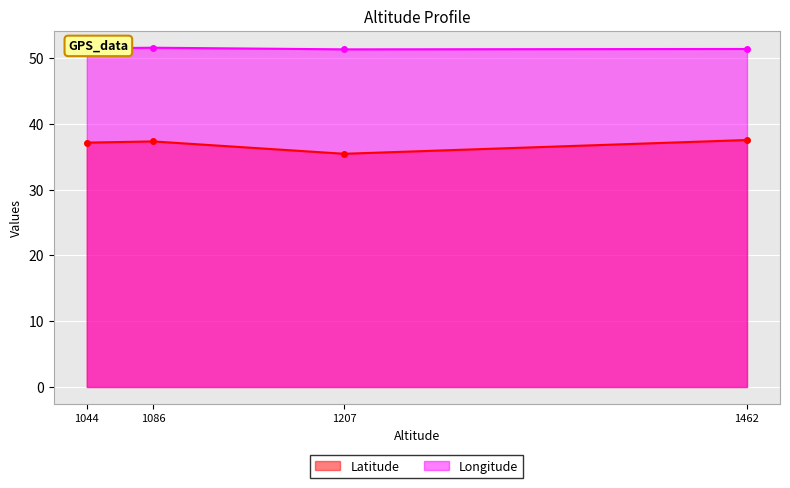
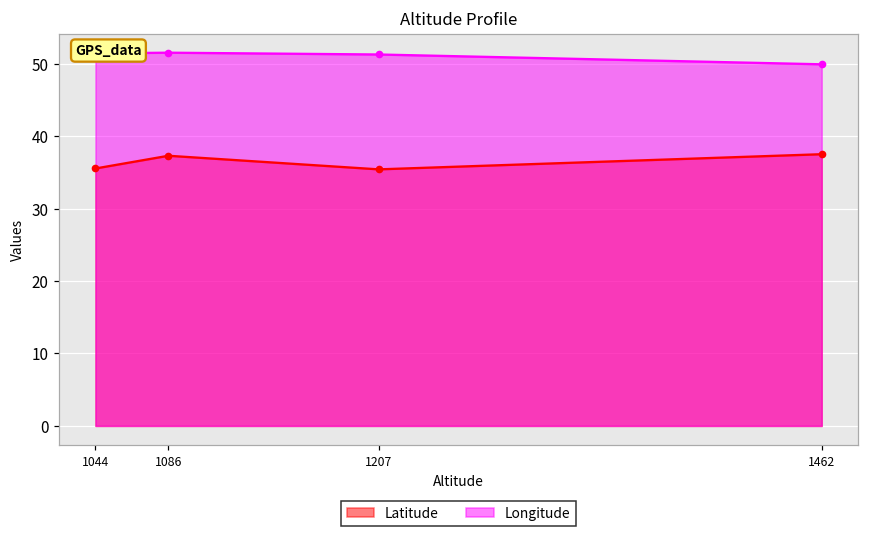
  {
    "Latitude": {
-     "1044": 37,
+     "1044": 36,
      "1086": 37,
      "1207": 35,
      "1462": 38
    },
    "Longitude": {
      "1086": 52,
      "1207": 51,
-     "1462": 51
+     "1462": 50
    }
  }
